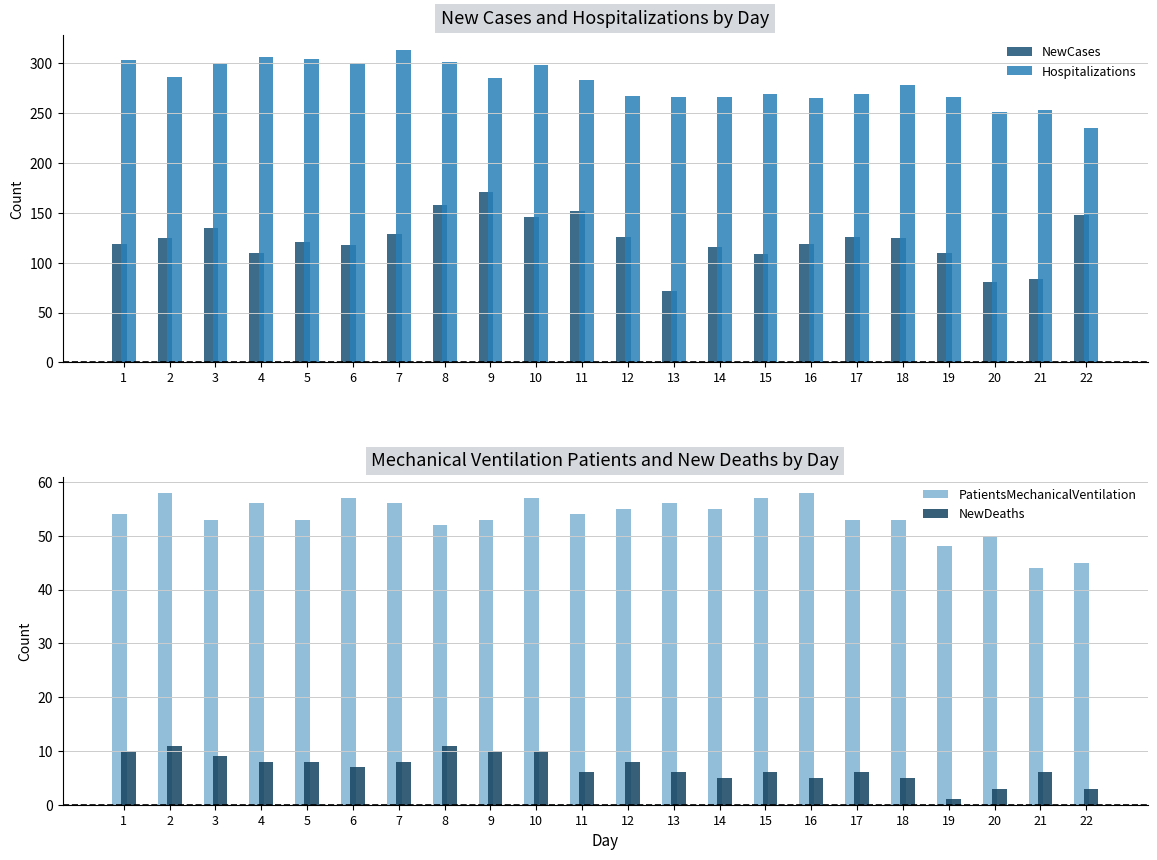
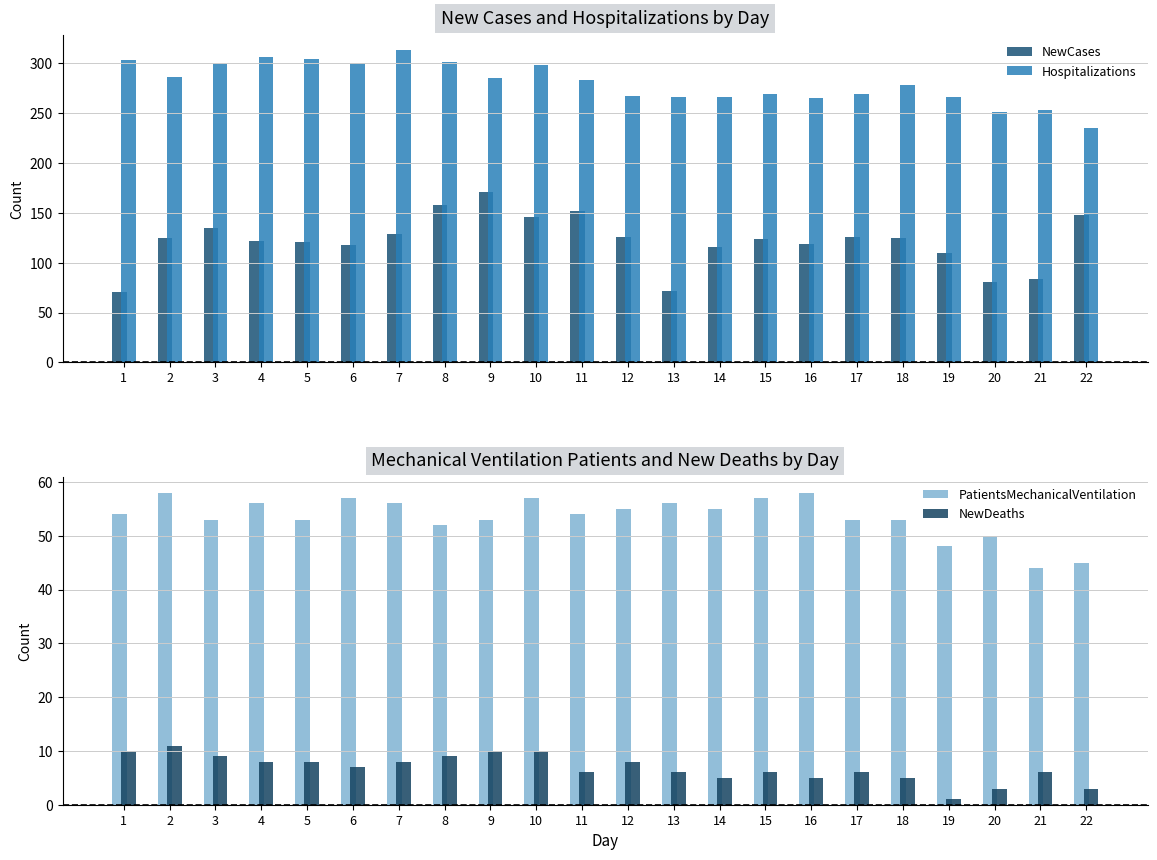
  {
    "New Cases and Hospitalizations by Day": {
      "NewCases": {
-       "1": 120,
+       "1": 70,
        "2": 130,
        "3": 140,
-       "4": 110,
+       "4": 120,
        "5": 120,
        "6": 120,
        "7": 130,
        "8": 160,
        "9": 170,
        "10": 150,
        "11": 150,
        "12": 130,
        "13": 70,
        "14": 120,
-       "15": 110,
+       "15": 120,
        "16": 120,
        "17": 130,
        "18": 130,
        "19": 110,
        "20": 80,
        "21": 80,
        "22": 150
      },
      "Hospitalizations": {
        "1": 300,
        "2": 290,
        "3": 300,
        "4": 310,
        "5": 300,
        "6": 300,
        "7": 310,
        "8": 300,
        "9": 290,
        "10": 300,
        "11": 280,
        "12": 270,
        "13": 270,
        "14": 270,
        "15": 270,
        "16": 270,
        "17": 270,
        "18": 280,
        "19": 270,
        "20": 250,
        "21": 250,
        "22": 240
      }
    },
    "Mechanical Ventilation Patients and New Deaths by Day": {
      "PatientsMechanicalVentilation": {
        "1": 54,
        "2": 58,
        "3": 53,
        "4": 56,
        "5": 53,
        "6": 57,
        "7": 56,
        "8": 52,
        "9": 53,
        "10": 57,
        "11": 54,
        "12": 55,
        "13": 56,
        "14": 55,
        "15": 57,
        "16": 58,
        "17": 53,
        "18": 53,
        "19": 48,
        "20": 50,
        "21": 44,
        "22": 45
      },
      "NewDeaths": {
        "1": 10,
        "2": 11,
        "3": 9,
        "4": 8,
        "5": 8,
        "6": 7,
        "7": 8,
-       "8": 11,
+       "8": 9,
        "9": 10,
        "10": 10,
        "11": 6,
        "12": 8,
        "13": 6,
        "14": 5,
        "15": 6,
        "16": 5,
        "17": 6,
        "18": 5,
        "19": 1,
        "20": 3,
        "21": 6,
        "22": 3
      }
    }
  }
